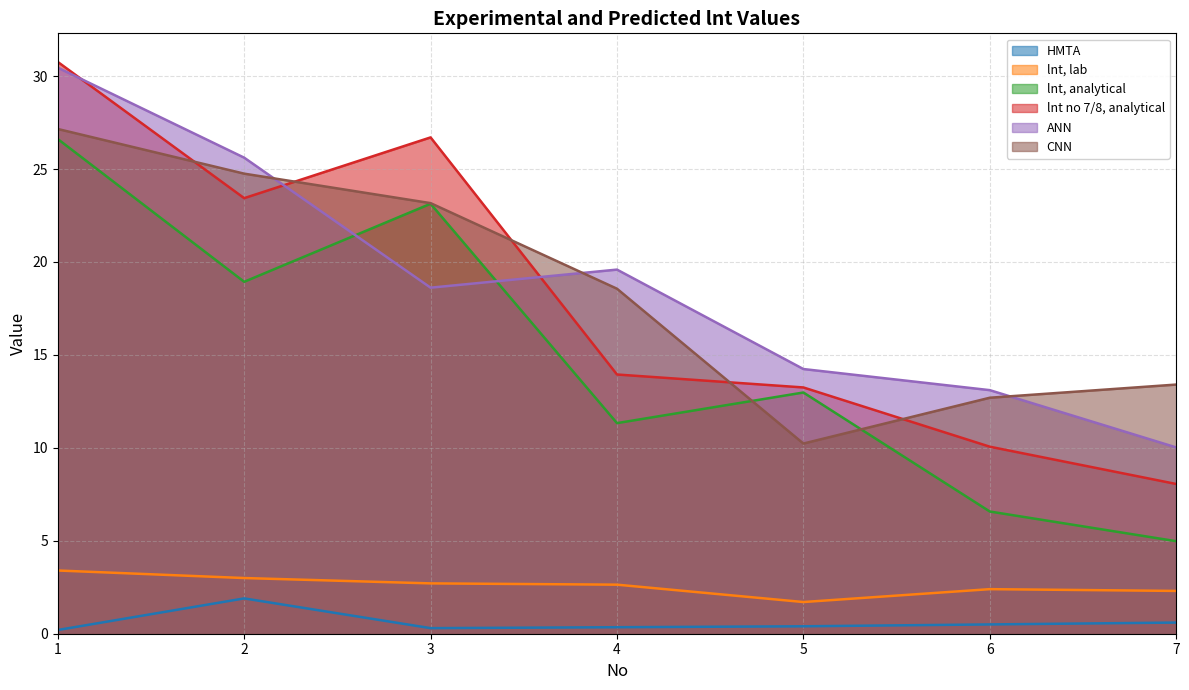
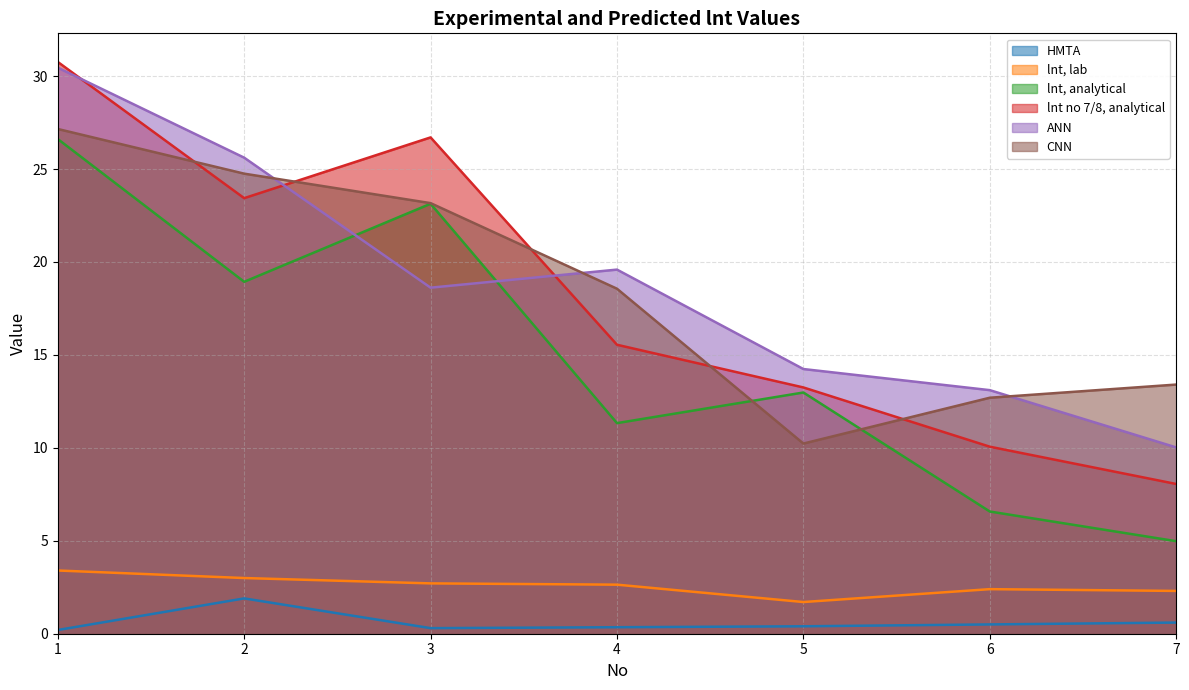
  {
    "HMTA": {
      "1": 0.2,
      "2": 1.9,
      "3": 0.3,
      "4": 0.4,
      "5": 0.4,
      "6": 0.5,
      "7": 0.6
    },
    "lnt, lab": {
      "1": 3.4,
      "2": 3.0,
      "3": 2.7,
      "4": 2.6,
      "5": 1.7,
      "6": 2.4,
      "7": 2.3
    },
    "lnt, analytical": {
      "1": 26.6,
      "2": 18.9,
      "4": 11.3,
      "5": 13.0,
      "6": 6.6,
      "7": 5.0
    },
    "lnt no 7/8, analytical": {
      "1": 30.8,
      "2": 23.4,
      "3": 26.7,
-     "4": 13.9,
+     "4": 15.5,
      "5": 13.2,
      "6": 10.1,
      "7": 8.1
    },
    "ANN": {
      "1": 30.5,
      "2": 25.6,
      "3": 18.6,
      "4": 19.6,
      "5": 14.2,
      "6": 13.1,
      "7": 10.0
    },
    "CNN": {
      "1": 27.2,
      "2": 24.8,
      "4": 18.6,
      "5": 10.2,
      "6": 12.7,
      "7": 13.4
    }
  }
